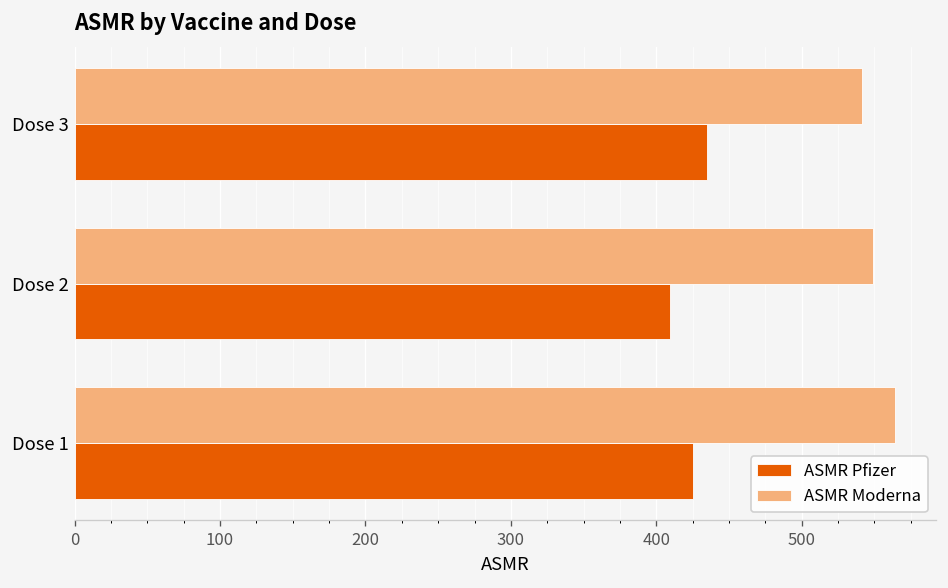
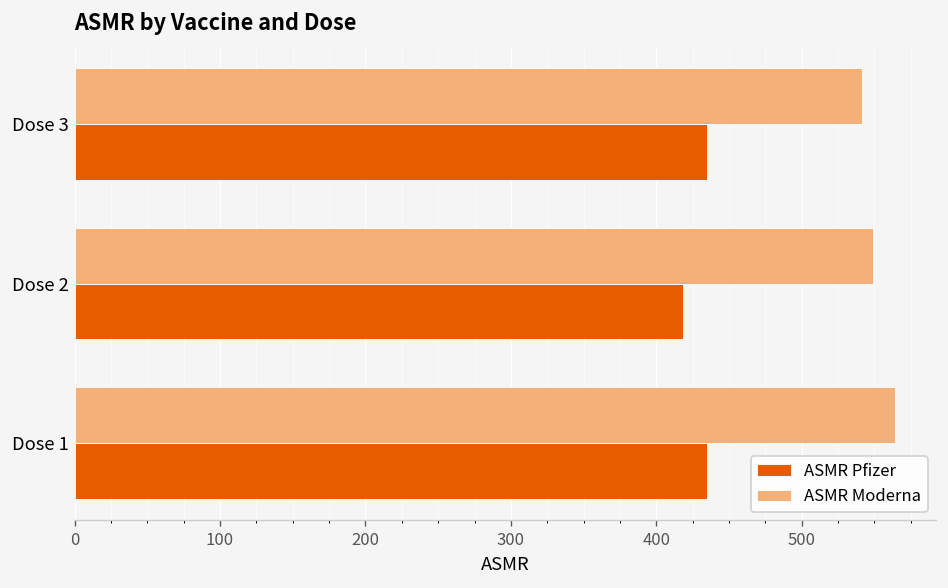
  {
    "ASMR Pfizer": {
      "Dose 3": 435,
-     "Dose 2": 410,
-     "Dose 1": 425
+     "Dose 2": 418,
+     "Dose 1": 435
    },
    "ASMR Moderna": {
      "Dose 3": 542,
      "Dose 2": 549,
      "Dose 1": 564
    }
  }
